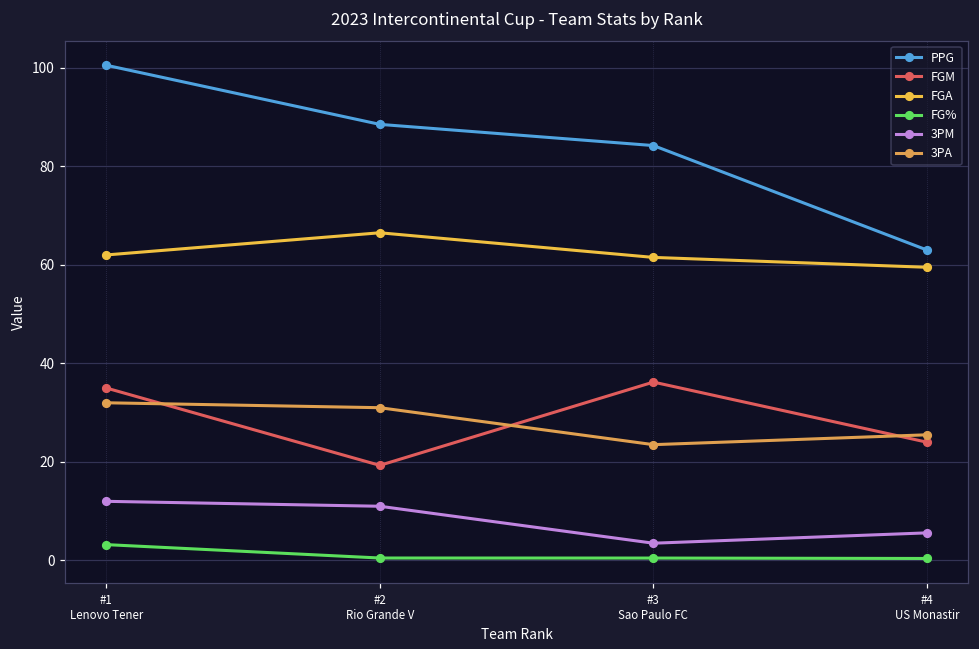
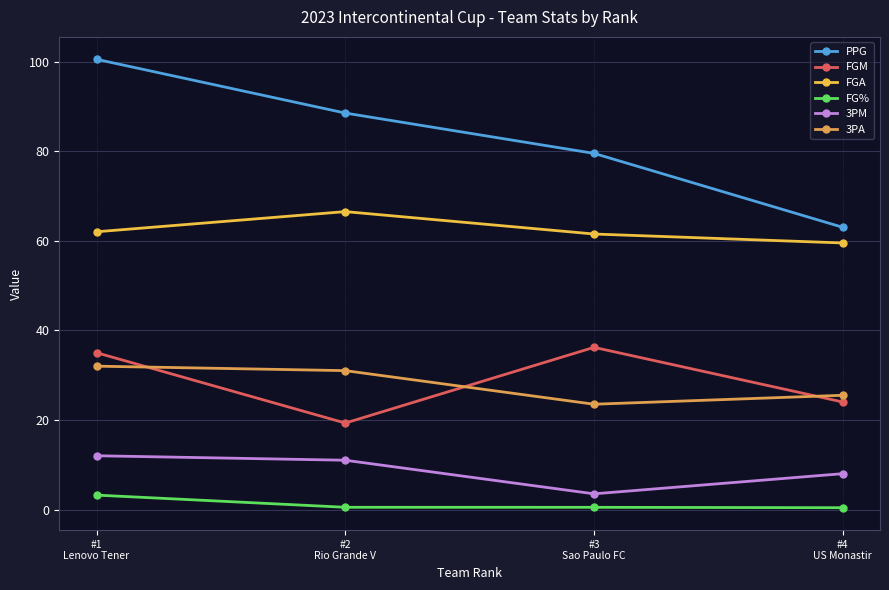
  {
    "PPG": {
      "#1 Lenovo Tener": 101,
      "#2 Rio Grande V": 89,
-     "#3 Sao Paulo FC": 84,
+     "#3 Sao Paulo FC": 80,
      "#4 US Monastir": 63
    },
    "FGM": {
      "#1 Lenovo Tener": 35,
      "#2 Rio Grande V": 19,
      "#3 Sao Paulo FC": 36,
      "#4 US Monastir": 24
    },
    "FG%": {
      "#1 Lenovo Tener": 3,
      "#2 Rio Grande V": 0,
      "#3 Sao Paulo FC": 0,
      "#4 US Monastir": 0
    },
    "3PM": {
      "#1 Lenovo Tener": 12,
      "#2 Rio Grande V": 11,
      "#3 Sao Paulo FC": 4,
-     "#4 US Monastir": 6
+     "#4 US Monastir": 8
    }
  }
